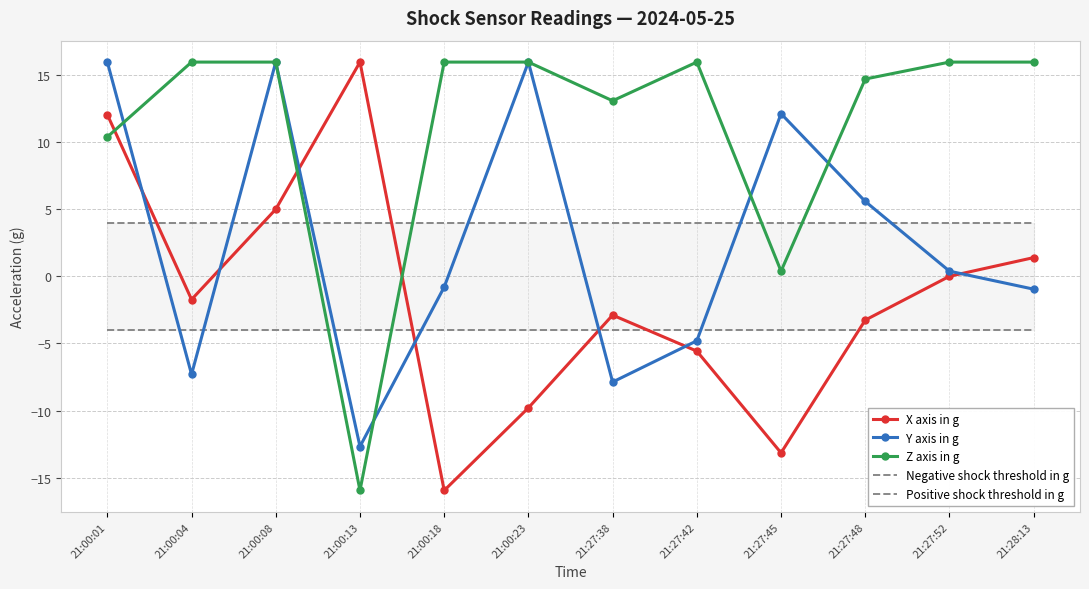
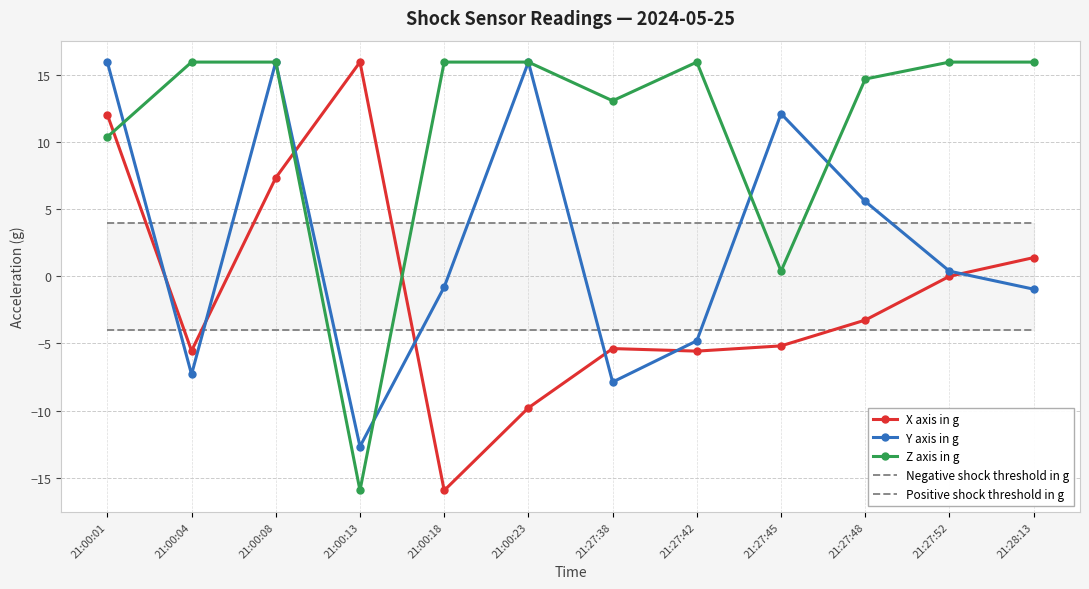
  {
    "X axis in g": {
      "21:00:01": 12.0,
-     "21:00:04": -1.7,
-     "21:00:08": 5.0,
+     "21:00:04": -5.6,
+     "21:00:08": 7.3,
      "21:00:13": 15.9,
      "21:00:18": -15.9,
      "21:00:23": -9.8,
-     "21:27:38": -2.9,
+     "21:27:38": -5.4,
      "21:27:42": -5.6,
-     "21:27:45": -13.1,
+     "21:27:45": -5.2,
      "21:27:48": -3.3,
      "21:27:52": 0.0,
      "21:28:13": 1.4
    },
    "Y axis in g": {
      "21:00:01": 15.9,
      "21:00:04": -7.3,
      "21:00:13": -12.7,
      "21:00:18": -0.8,
      "21:27:38": -7.9,
      "21:27:42": -4.8,
      "21:27:45": 12.1,
      "21:27:48": 5.6,
      "21:27:52": 0.4,
      "21:28:13": -1.0
    },
    "Z axis in g": {
      "21:00:01": 10.4,
      "21:00:04": 15.9,
      "21:00:13": -15.9,
      "21:00:18": 15.9,
      "21:27:38": 13.1,
      "21:27:42": 15.9,
      "21:27:45": 0.4,
      "21:27:48": 14.7,
      "21:27:52": 15.9,
      "21:28:13": 15.9
    }
  }
